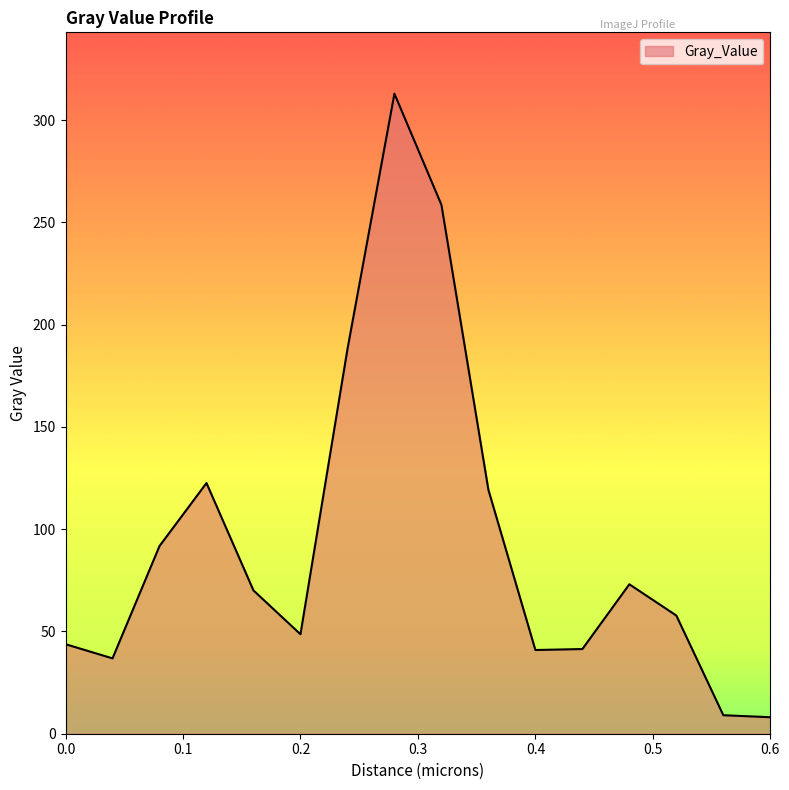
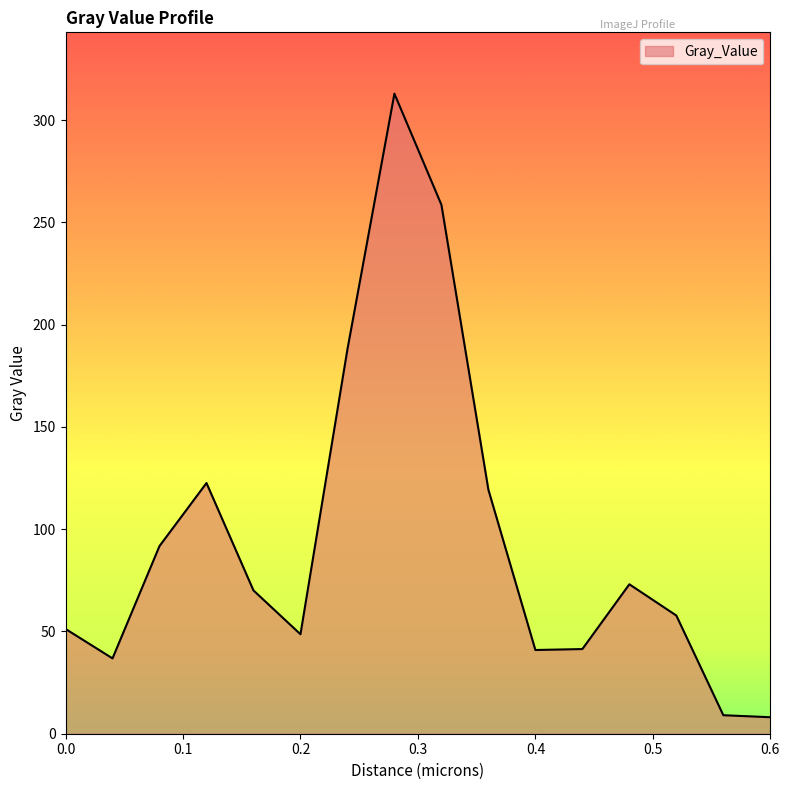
  {
-   "0.0": 44,
+   "0.0": 51,
    "0.2": 49,
    "0.4": 41,
    "0.6": 8
  }
